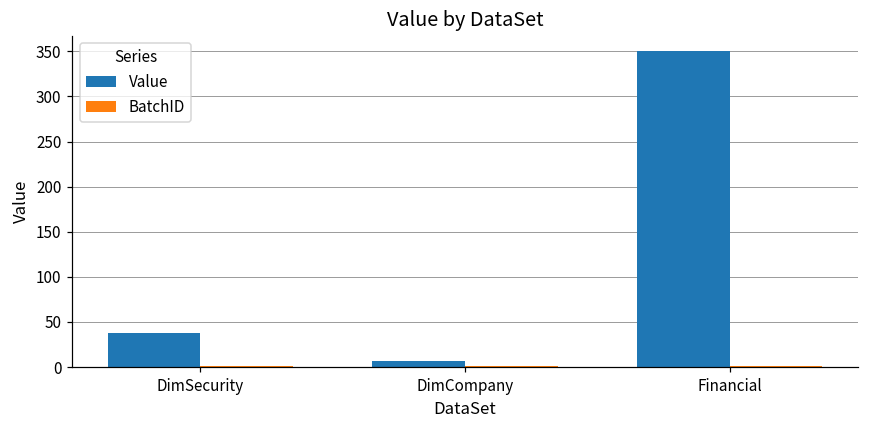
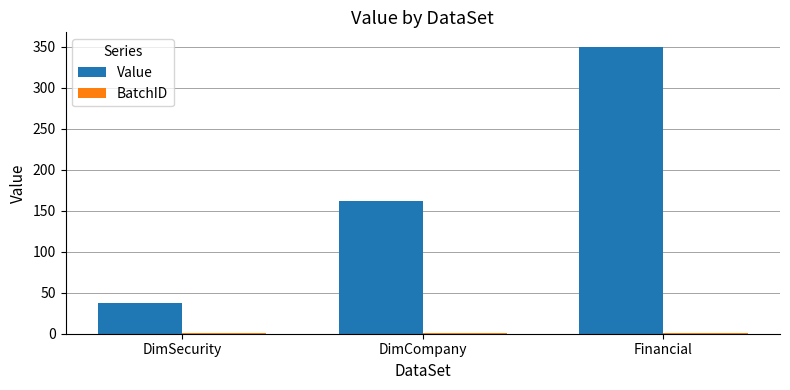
  {
    "Value": {
      "DimSecurity": 40,
-     "DimCompany": 10,
+     "DimCompany": 160,
      "Financial": 350
    }
  }
